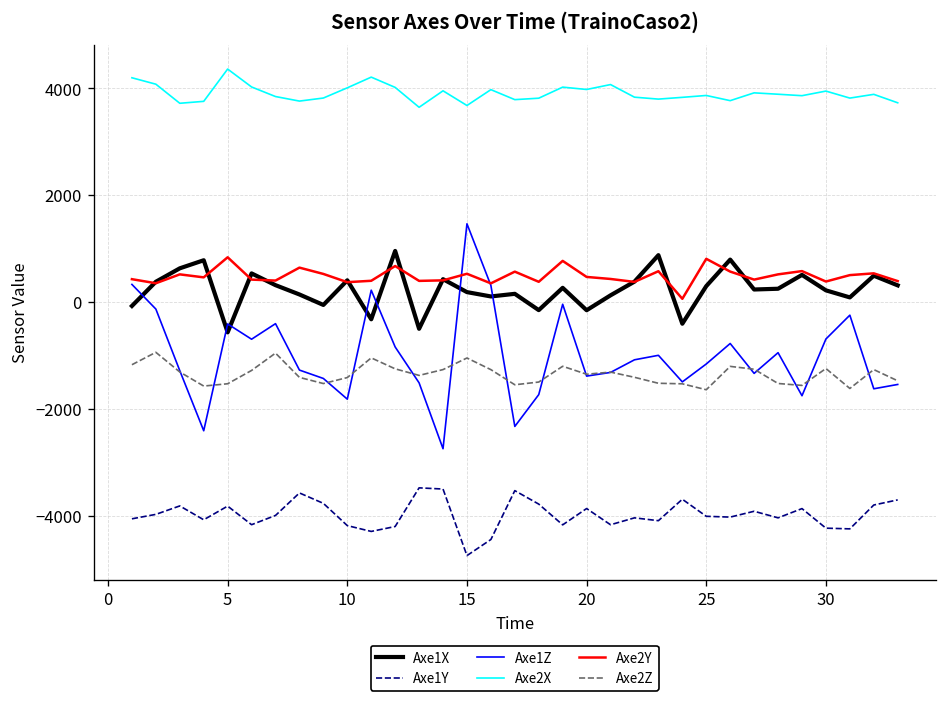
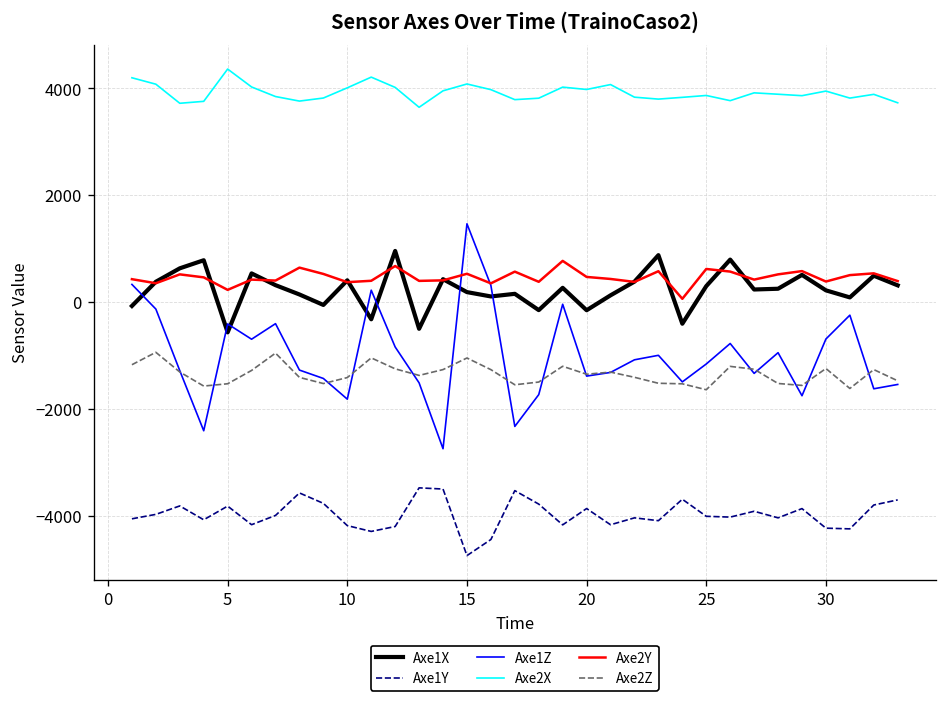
  {
    "Axe1X": {
      "5": -600,
      "15": 200,
      "20": -200,
      "25": 300,
      "30": 200
    },
    "Axe1Y": {
      "5": -3800,
      "10": -4200,
      "15": -4700,
      "20": -3900,
      "25": -4000,
      "30": -4200
    },
    "Axe1Z": {
      "5": -400,
      "10": -1800,
      "15": 1500,
      "25": -1200,
      "30": -700
    },
    "Axe2X": {
      "5": 4400,
      "10": 4000,
-     "15": 3700,
+     "15": 4100,
      "20": 4000,
      "25": 3900,
      "30": 3900
    },
    "Axe2Y": {
-     "5": 800,
+     "5": 200,
      "15": 500,
      "20": 500,
-     "25": 800,
+     "25": 600,
      "30": 400
    },
    "Axe2Z": {
      "5": -1500,
      "10": -1400,
      "15": -1000,
      "25": -1600,
      "30": -1200
    }
  }
